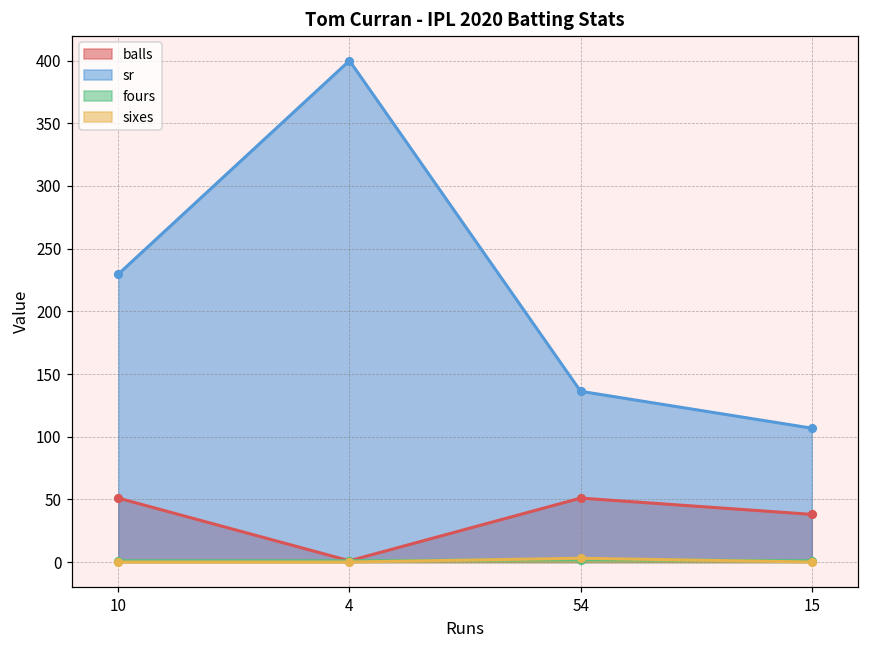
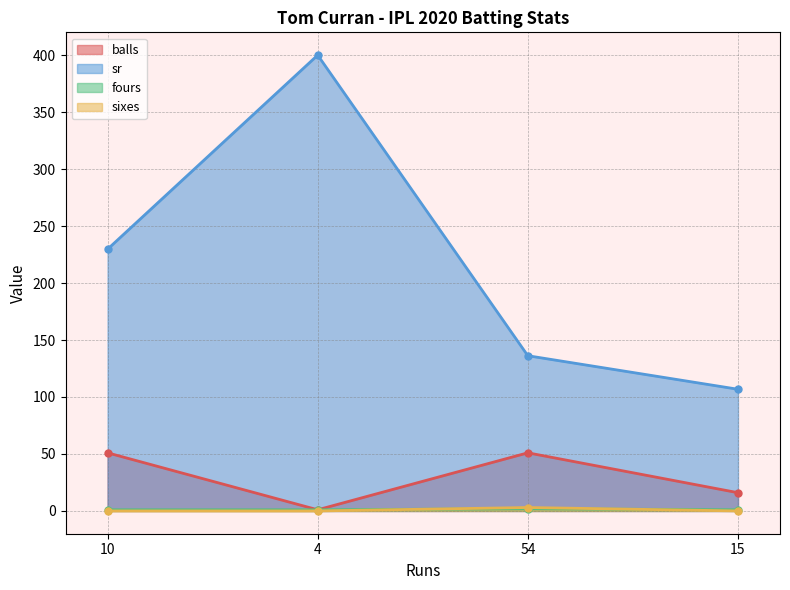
  {
    "balls": {
      "10": 51,
      "54": 51,
-     "15": 38
+     "15": 16
    },
    "sr": {
      "10": 230,
      "4": 400,
      "54": 136,
      "15": 107
    }
  }
